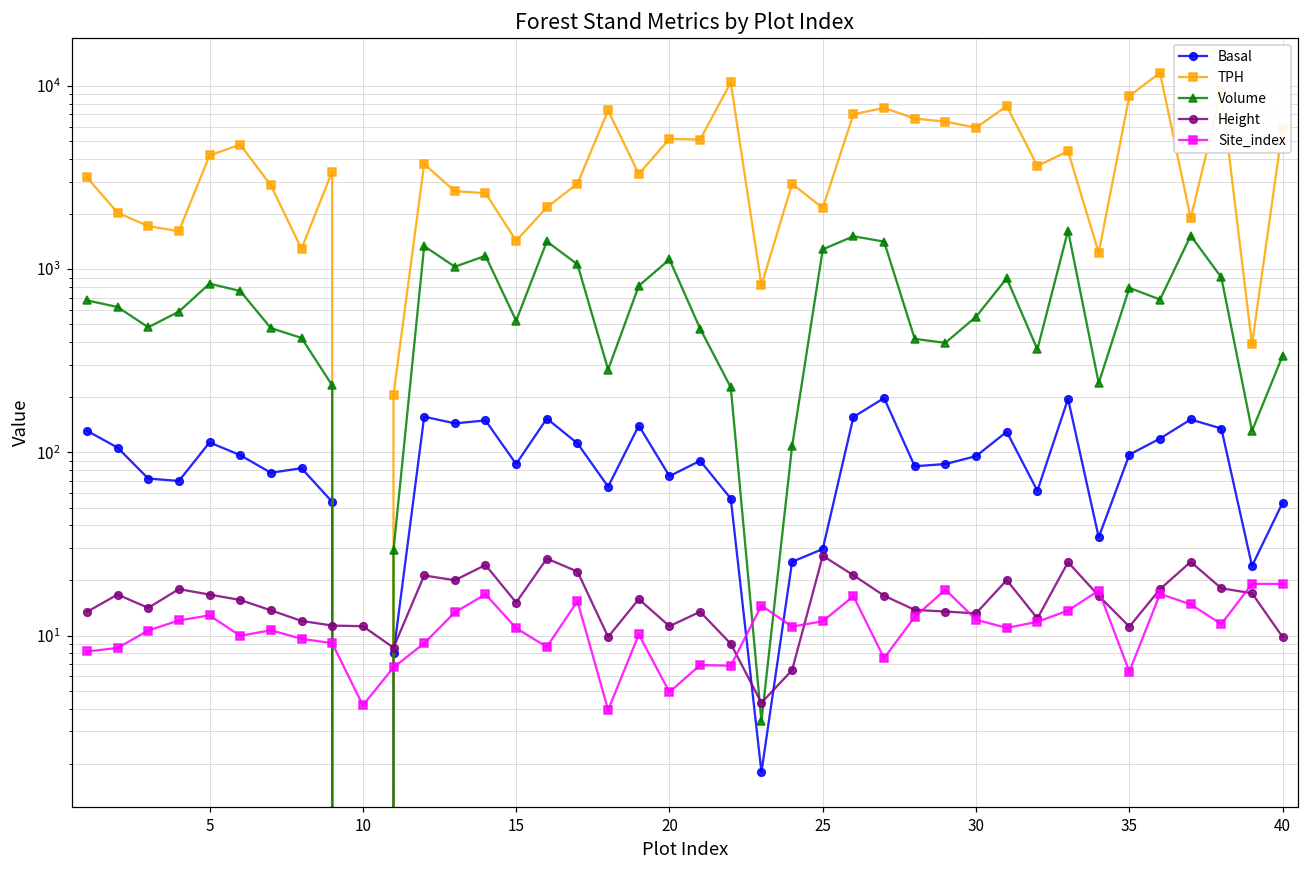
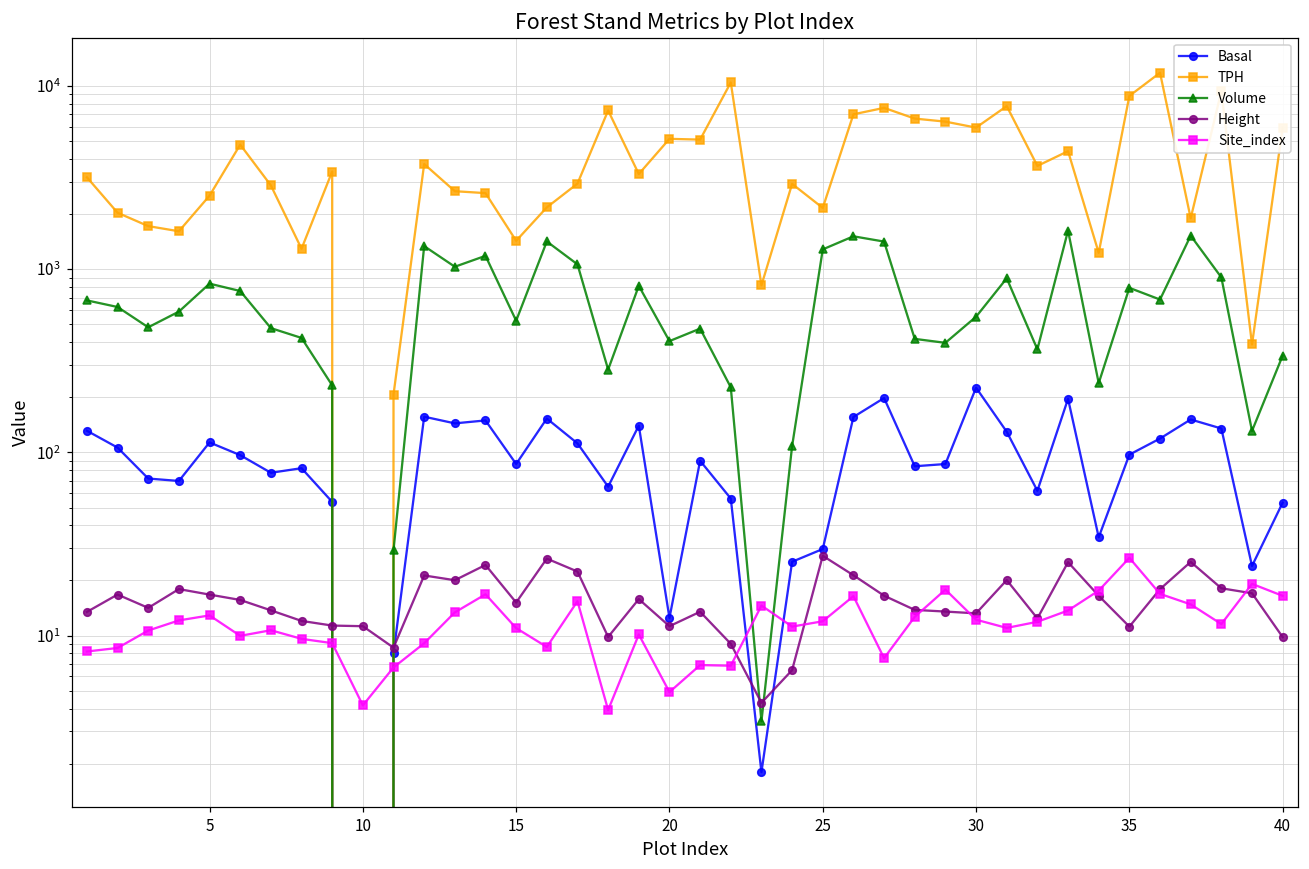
  {
    "Basal": {
      "5": 110,
      "15": 90,
-     "20": 70,
+     "20": 13,
      "25": 30,
-     "30": 100,
+     "30": 230,
      "35": 100,
      "40": 53
    },
    "TPH": {
-     "5": 4200,
+     "5": 2500,
      "15": 1400,
      "20": 5100,
      "25": 2200,
      "30": 5900,
      "35": 9000
    },
    "Volume": {
      "5": 800,
      "15": 520,
-     "20": 1100,
+     "20": 400,
      "25": 1300,
      "30": 550,
      "35": 800,
      "40": 340
    },
    "Height": {
      "5": 17,
      "10": 11,
      "15": 15,
      "20": 11,
      "25": 27,
      "30": 13,
      "35": 11,
      "40": 10
    },
    "Site_index": {
      "5": 13,
      "10": 4.2,
      "15": 11,
      "20": 4.9,
      "25": 12,
      "30": 12,
-     "35": 6.4,
-     "40": 19
+     "35": 27,
+     "40": 16
    }
  }
